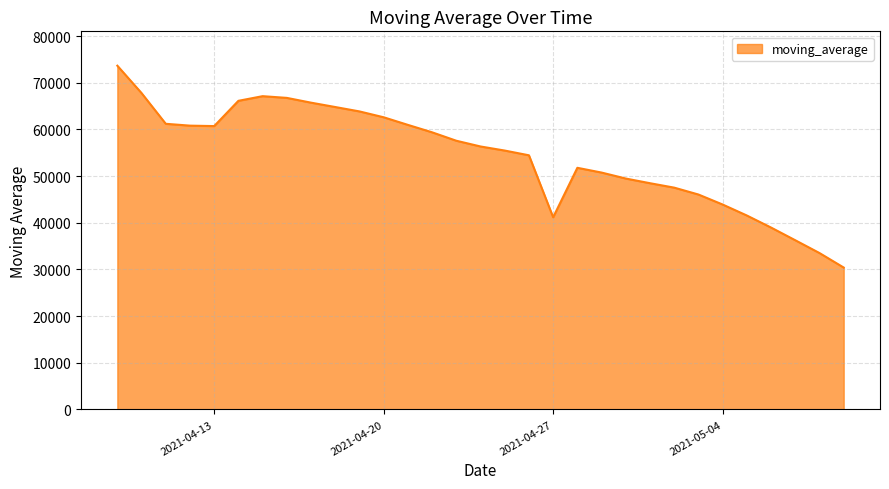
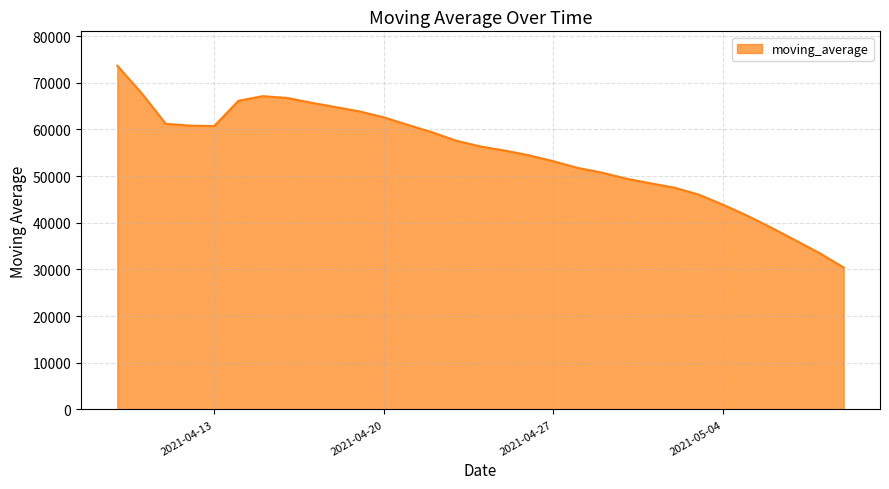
  {
    "2021-04-13": 61000,
    "2021-04-20": 63000,
-   "2021-04-27": 41000,
+   "2021-04-27": 53000,
    "2021-05-04": 44000
  }
